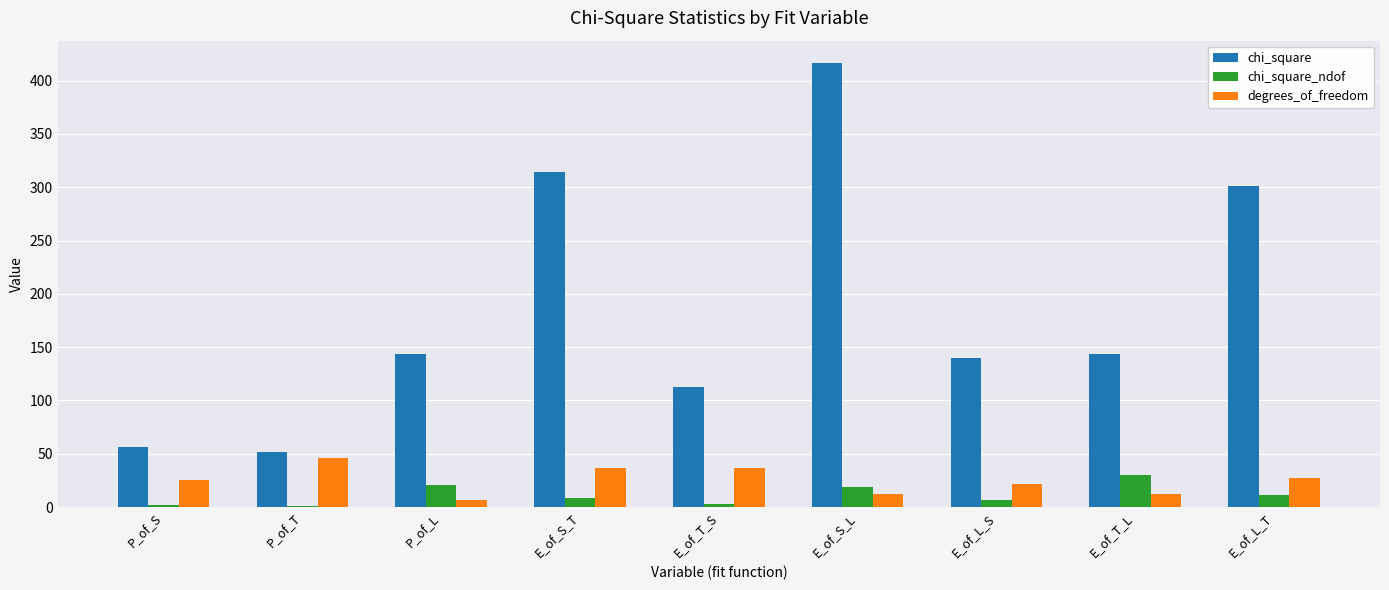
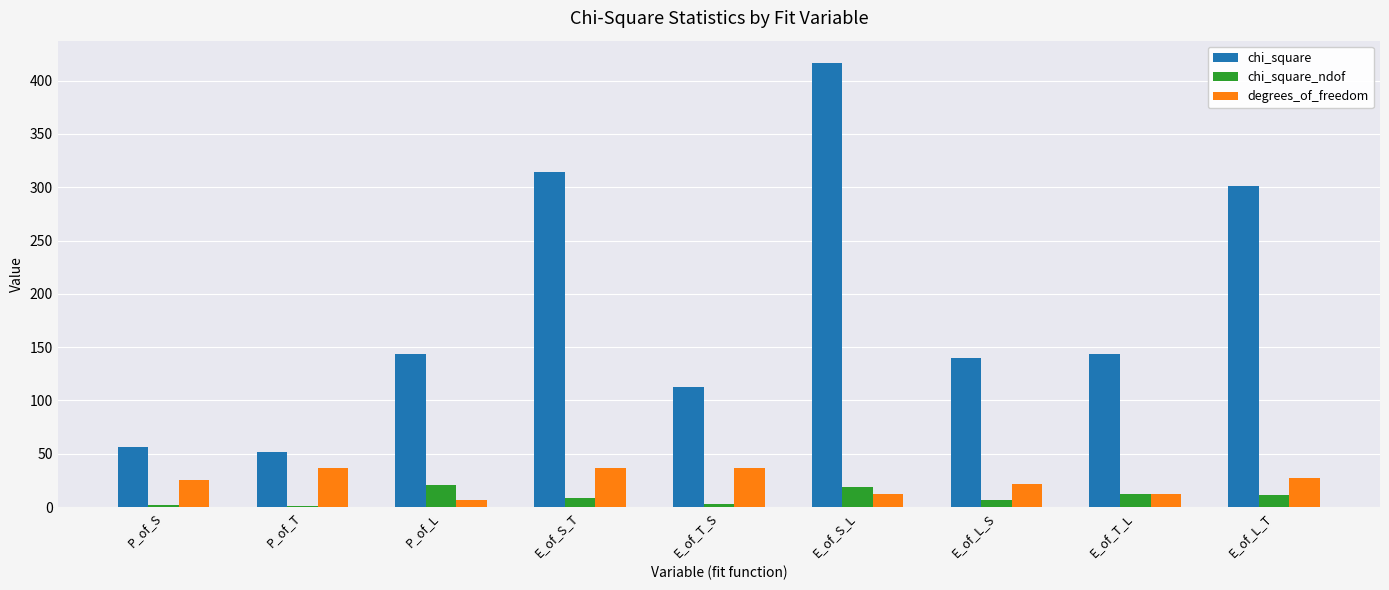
  {
    "chi_square": {
      "P_of_S": 56,
      "P_of_T": 52,
      "P_of_L": 144,
      "E_of_S_T": 314,
      "E_of_T_S": 112,
      "E_of_S_L": 417,
      "E_of_L_S": 139,
      "E_of_T_L": 144,
      "E_of_L_T": 301
    },
    "chi_square_ndof": {
      "P_of_L": 21,
      "E_of_S_T": 8,
      "E_of_T_S": 3,
      "E_of_S_L": 19,
      "E_of_L_S": 6,
-     "E_of_T_L": 30,
+     "E_of_T_L": 12,
      "E_of_L_T": 11
    },
    "degrees_of_freedom": {
      "P_of_S": 26,
-     "P_of_T": 46,
+     "P_of_T": 37,
      "P_of_L": 7,
      "E_of_S_T": 37,
      "E_of_T_S": 37,
      "E_of_S_L": 13,
      "E_of_L_S": 22,
      "E_of_T_L": 12,
      "E_of_L_T": 27
    }
  }
